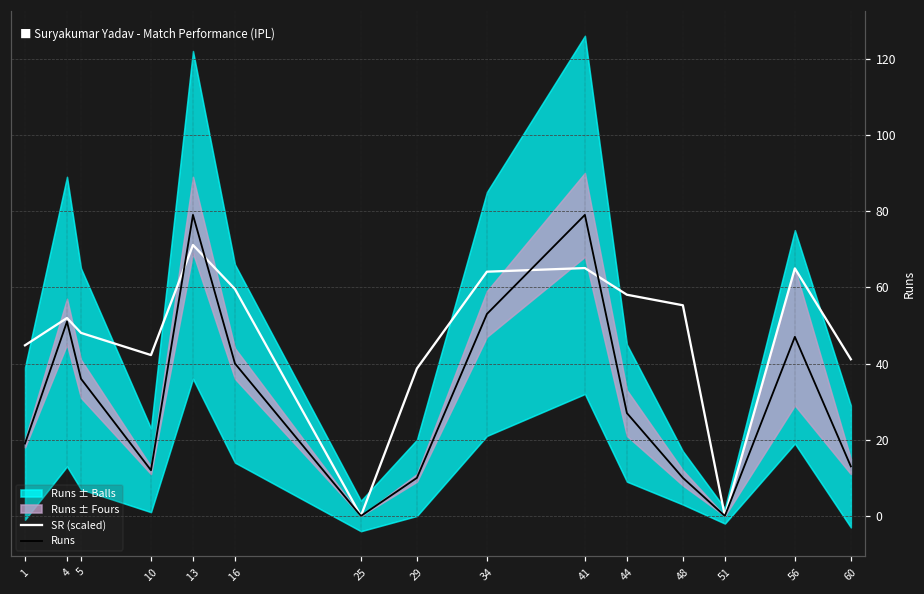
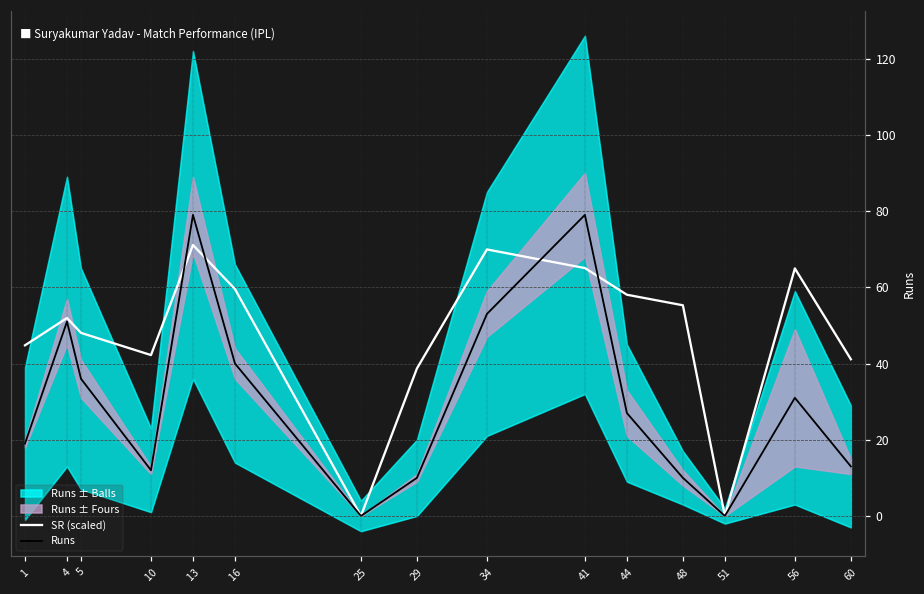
  {
    "SR (scaled)": {
      "1": 45,
      "4": 52,
      "5": 48,
      "10": 42,
      "13": 71,
      "16": 60,
      "29": 39,
-     "34": 64,
+     "34": 70,
      "41": 65,
      "44": 58,
      "48": 55,
      "60": 41
    },
    "Runs ± Balls": {
      "29": 20
    },
    "Runs": {
      "1": 19,
      "4": 51,
      "5": 36,
      "10": 12,
      "13": 79,
      "16": 40,
      "29": 10,
      "34": 53,
      "41": 79,
      "44": 27,
      "48": 10,
-     "56": 47,
+     "56": 31,
      "60": 13
    }
  }
